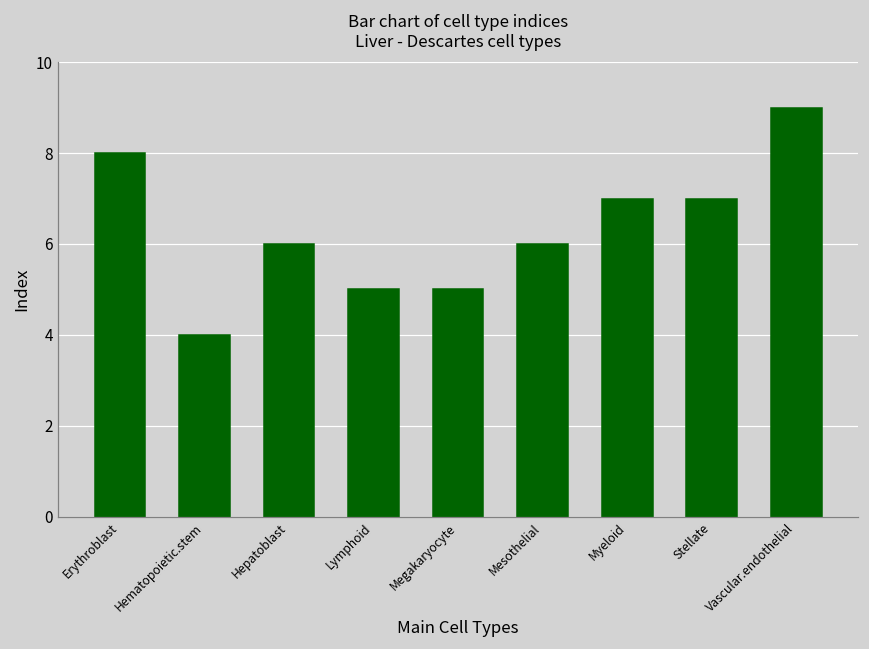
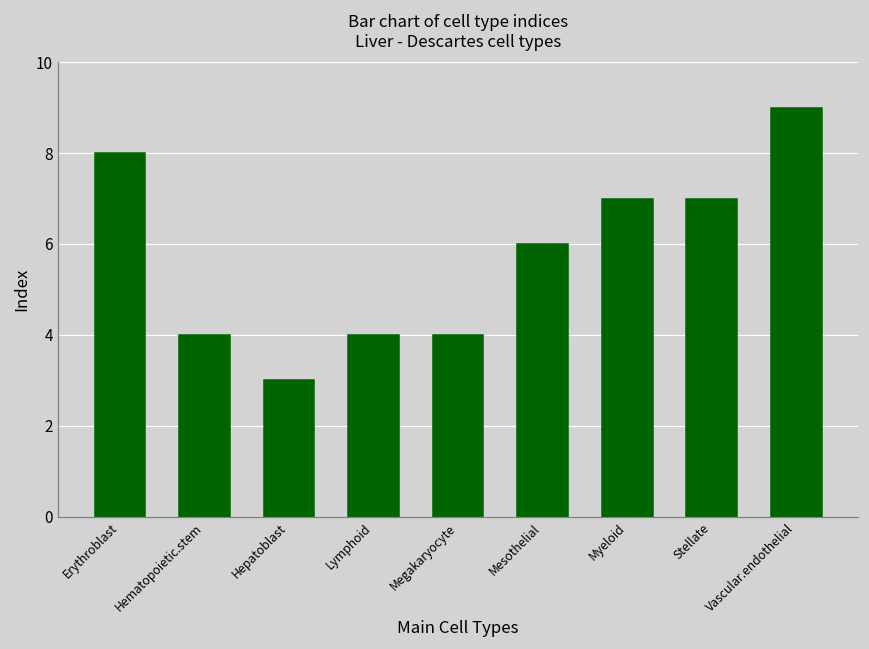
  {
    "Erythroblast": 8,
    "Hematopoietic.stem": 4,
-   "Hepatoblast": 6,
-   "Lymphoid": 5,
-   "Megakaryocyte": 5,
+   "Hepatoblast": 3,
+   "Lymphoid": 4,
+   "Megakaryocyte": 4,
    "Mesothelial": 6,
    "Myeloid": 7,
    "Stellate": 7,
    "Vascular.endothelial": 9
  }
